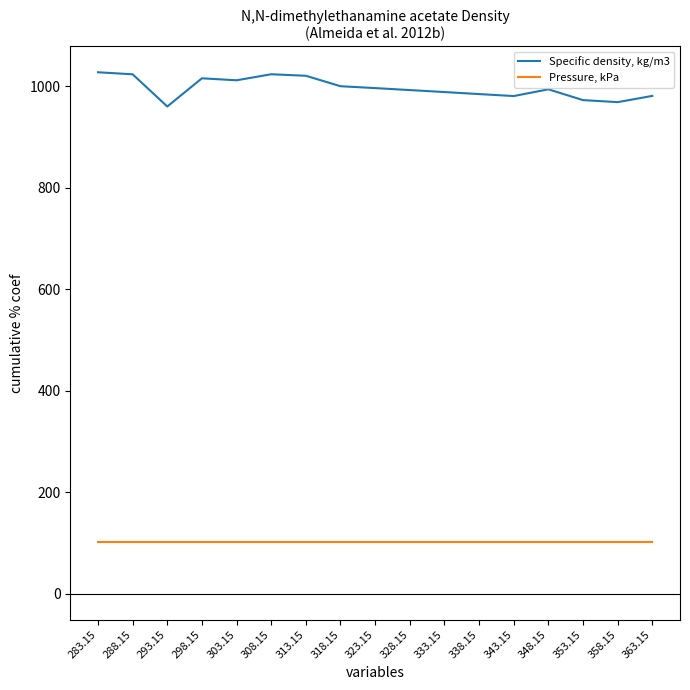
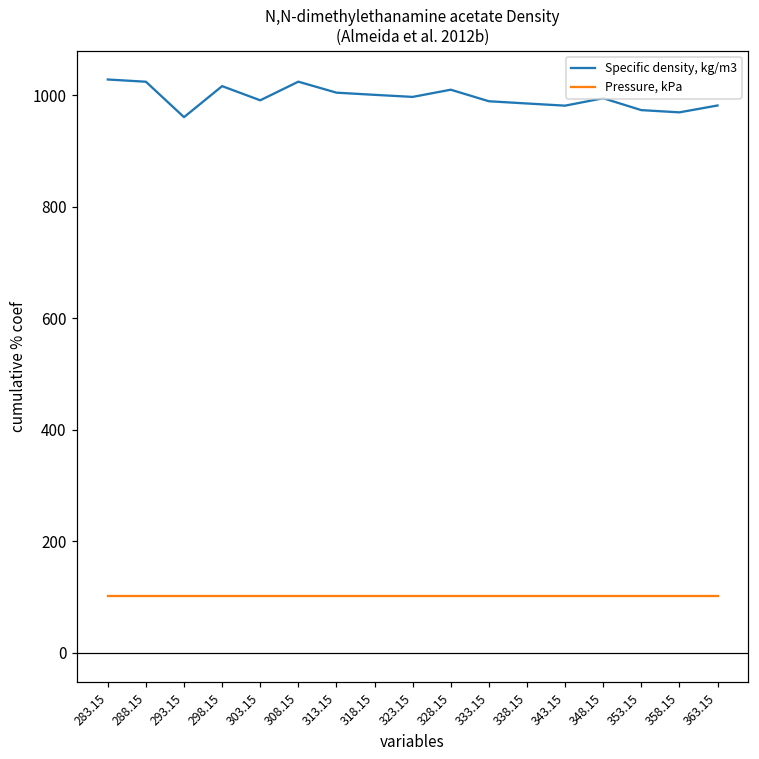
  {
    "Specific density, kg/m3": {
      "283.15": 1030,
      "288.15": 1020,
      "293.15": 960,
      "298.15": 1020,
-     "303.15": 1010,
+     "303.15": 990,
      "308.15": 1020,
-     "313.15": 1020,
+     "313.15": 1000,
      "318.15": 1000,
      "323.15": 1000,
-     "328.15": 990,
+     "328.15": 1010,
      "333.15": 990,
      "338.15": 990,
      "343.15": 980,
      "348.15": 990,
      "353.15": 970,
      "358.15": 970,
      "363.15": 980
    },
    "Pressure, kPa": {
      "283.15": 100,
      "288.15": 100,
      "293.15": 100,
      "298.15": 100,
      "303.15": 100,
      "308.15": 100,
      "313.15": 100,
      "318.15": 100,
      "323.15": 100,
      "328.15": 100,
      "333.15": 100,
      "338.15": 100,
      "343.15": 100,
      "348.15": 100,
      "353.15": 100,
      "358.15": 100,
      "363.15": 100
    }
  }
